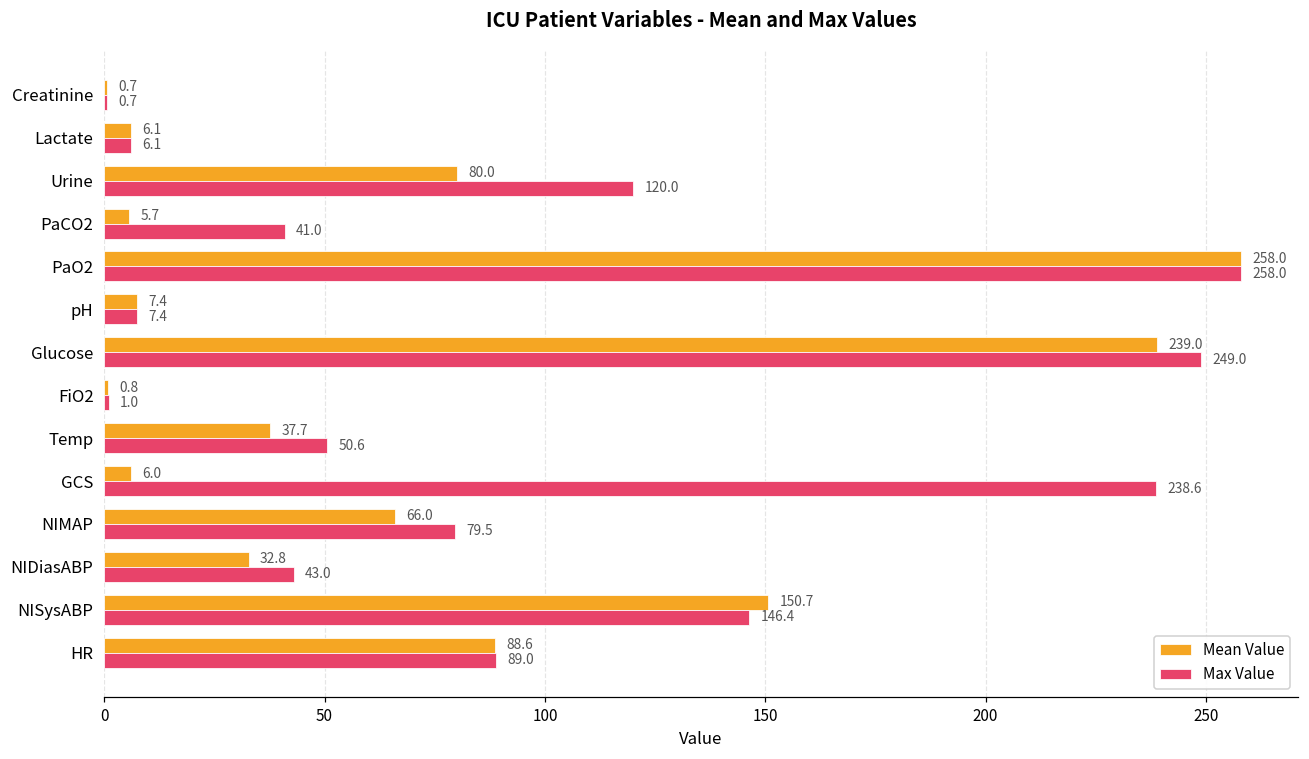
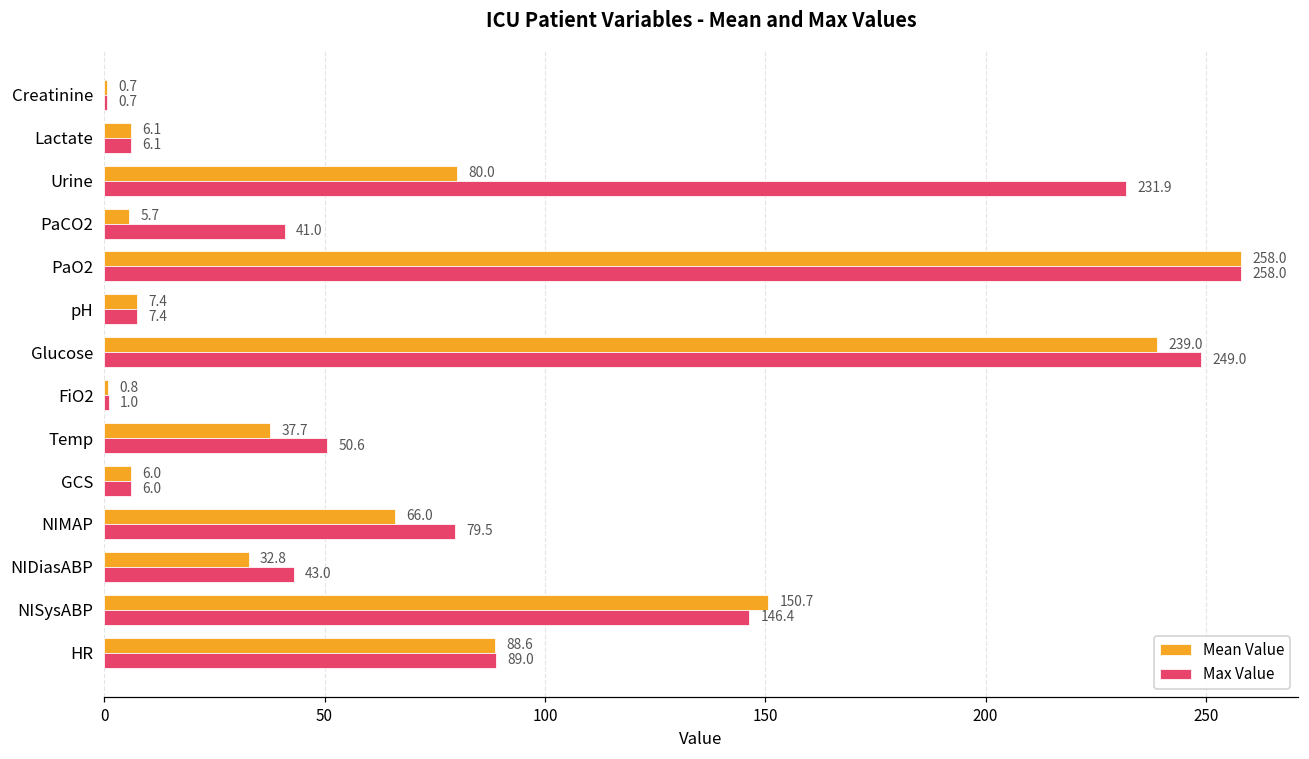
  {
    "Mean Value": {
      "Creatinine": 0.7,
      "Lactate": 6.1,
      "Urine": 80.0,
      "PaCO2": 5.7,
      "PaO2": 258.0,
      "pH": 7.4,
      "Glucose": 239.0,
      "FiO2": 0.8,
      "Temp": 37.7,
      "GCS": 6.0,
      "NIMAP": 66.0,
      "NIDiasABP": 32.8,
      "NISysABP": 150.7,
      "HR": 88.6
    },
    "Max Value": {
      "Creatinine": 0.7,
      "Lactate": 6.1,
-     "Urine": 120.0,
+     "Urine": 231.9,
      "PaCO2": 41.0,
      "PaO2": 258.0,
      "pH": 7.4,
      "Glucose": 249.0,
      "FiO2": 1.0,
      "Temp": 50.6,
-     "GCS": 238.6,
+     "GCS": 6.0,
      "NIMAP": 79.5,
      "NIDiasABP": 43.0,
      "NISysABP": 146.4,
      "HR": 89.0
    }
  }
